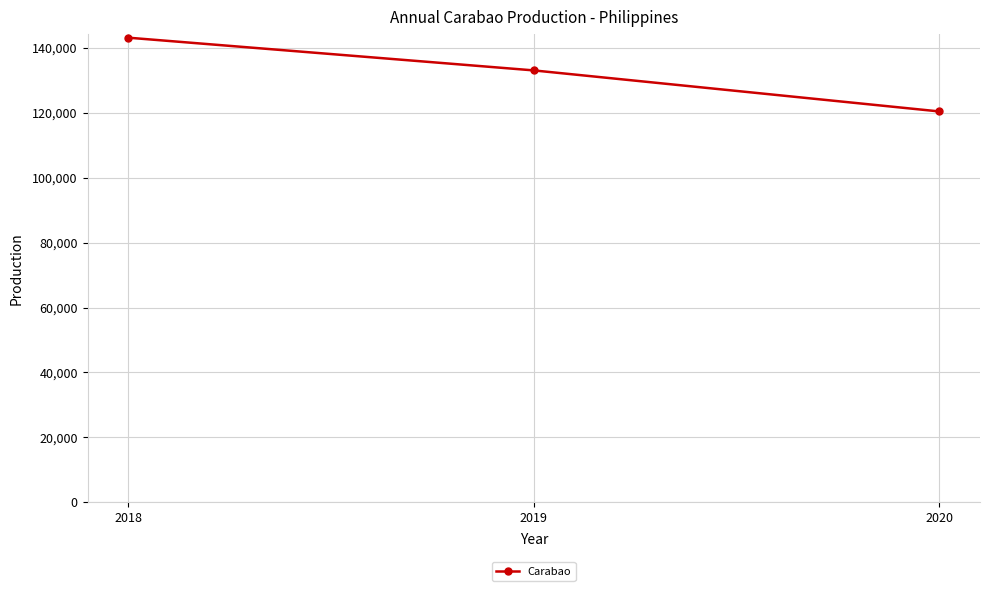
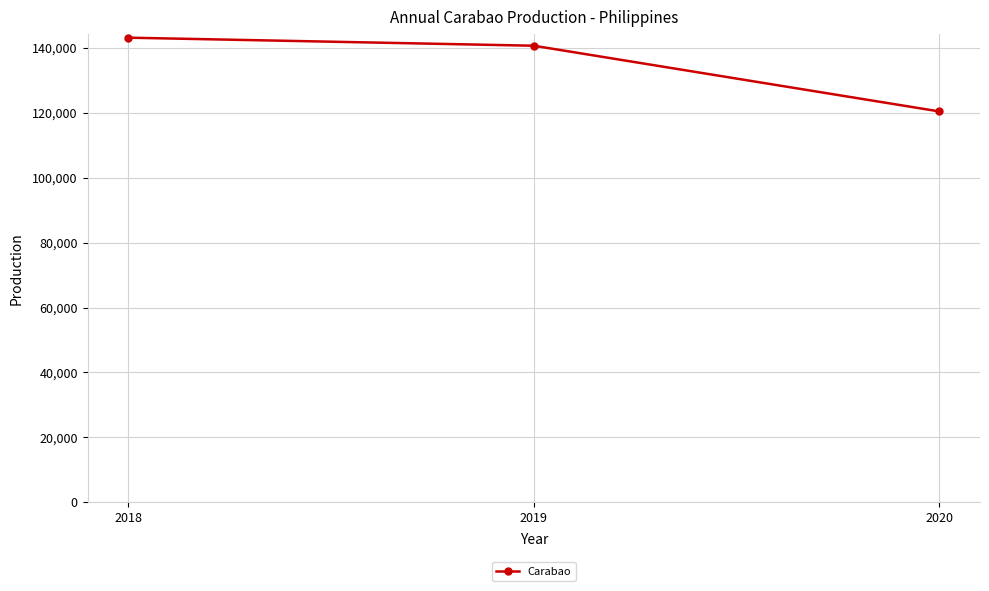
  {
    "2018": "143,000",
-   "2019": "133,000",
+   "2019": "141,000",
    "2020": "120,000"
  }
